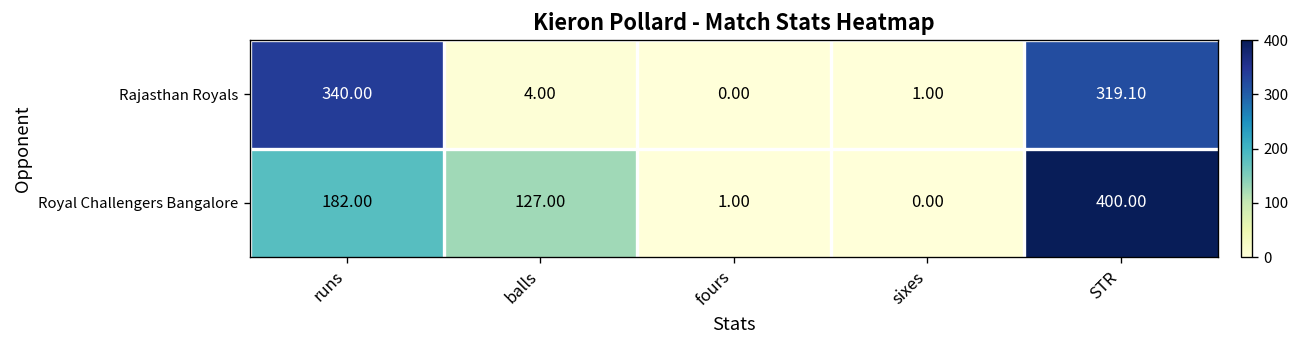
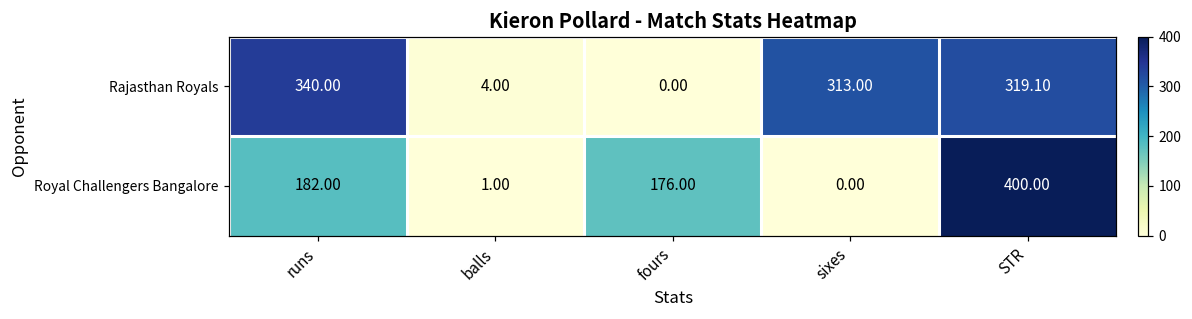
  {
    "Rajasthan Royals": {
      "runs": 340.00,
      "balls": 4.00,
      "fours": 0.00,
-     "sixes": 1.00,
+     "sixes": 313.00,
      "STR": 319.10
    },
    "Royal Challengers Bangalore": {
      "runs": 182.00,
-     "balls": 127.00,
-     "fours": 1.00,
+     "balls": 1.00,
+     "fours": 176.00,
      "sixes": 0.00,
      "STR": 400.00
    }
  }
